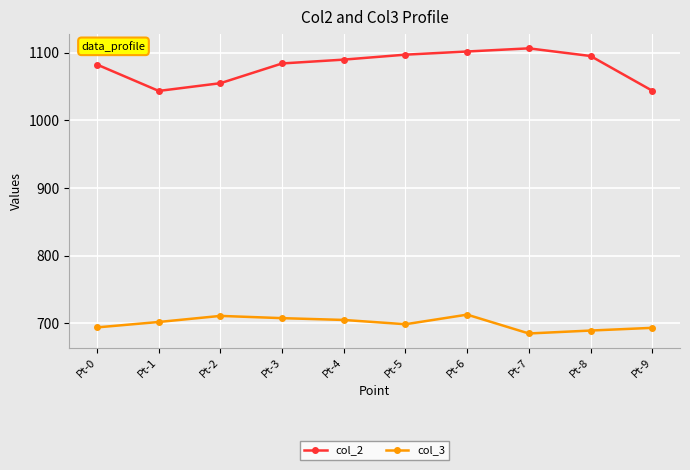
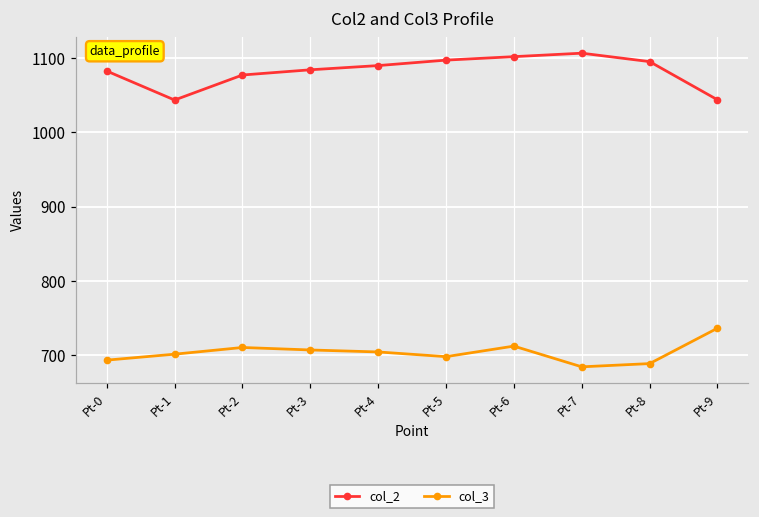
  {
    "col_2": {
      "Pt-0": 1080,
      "Pt-1": 1040,
-     "Pt-2": 1060,
+     "Pt-2": 1080,
      "Pt-3": 1080,
      "Pt-4": 1090,
      "Pt-5": 1100,
      "Pt-6": 1100,
      "Pt-7": 1110,
      "Pt-8": 1100,
      "Pt-9": 1040
    },
    "col_3": {
      "Pt-0": 690,
      "Pt-1": 700,
      "Pt-2": 710,
      "Pt-3": 710,
      "Pt-4": 700,
      "Pt-5": 700,
      "Pt-6": 710,
      "Pt-7": 680,
      "Pt-8": 690,
-     "Pt-9": 690
+     "Pt-9": 740
    }
  }
